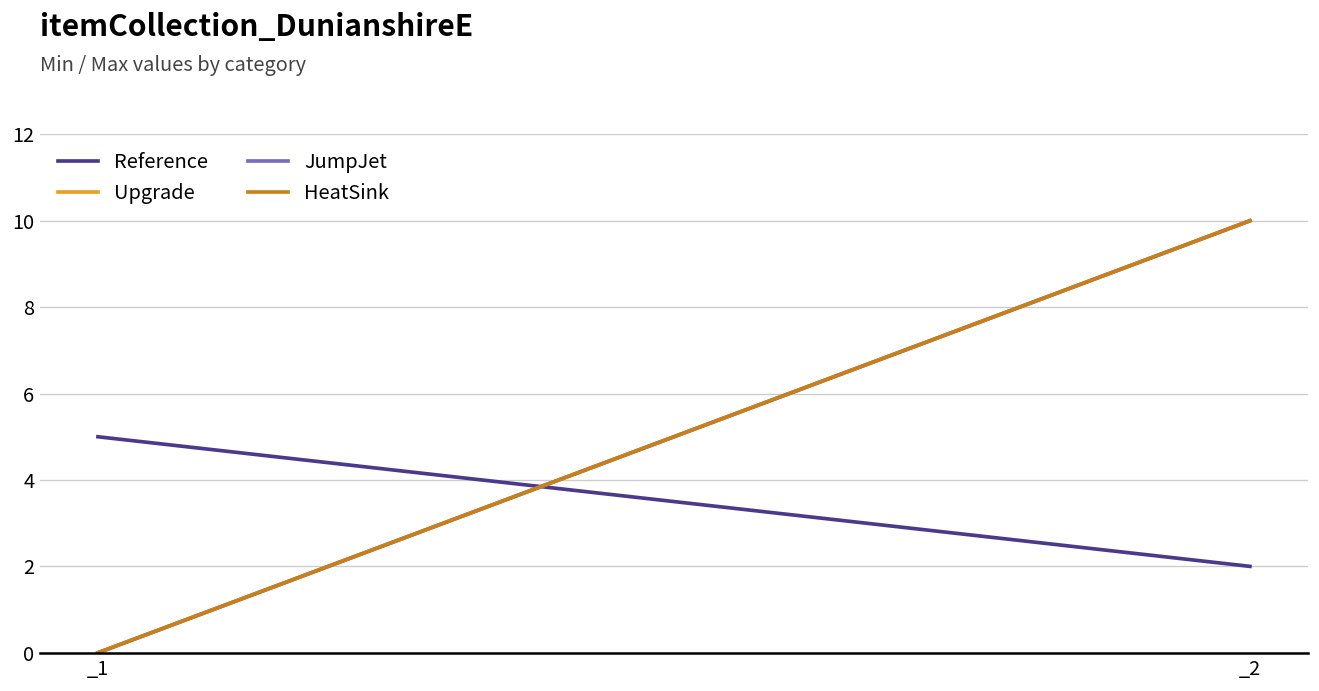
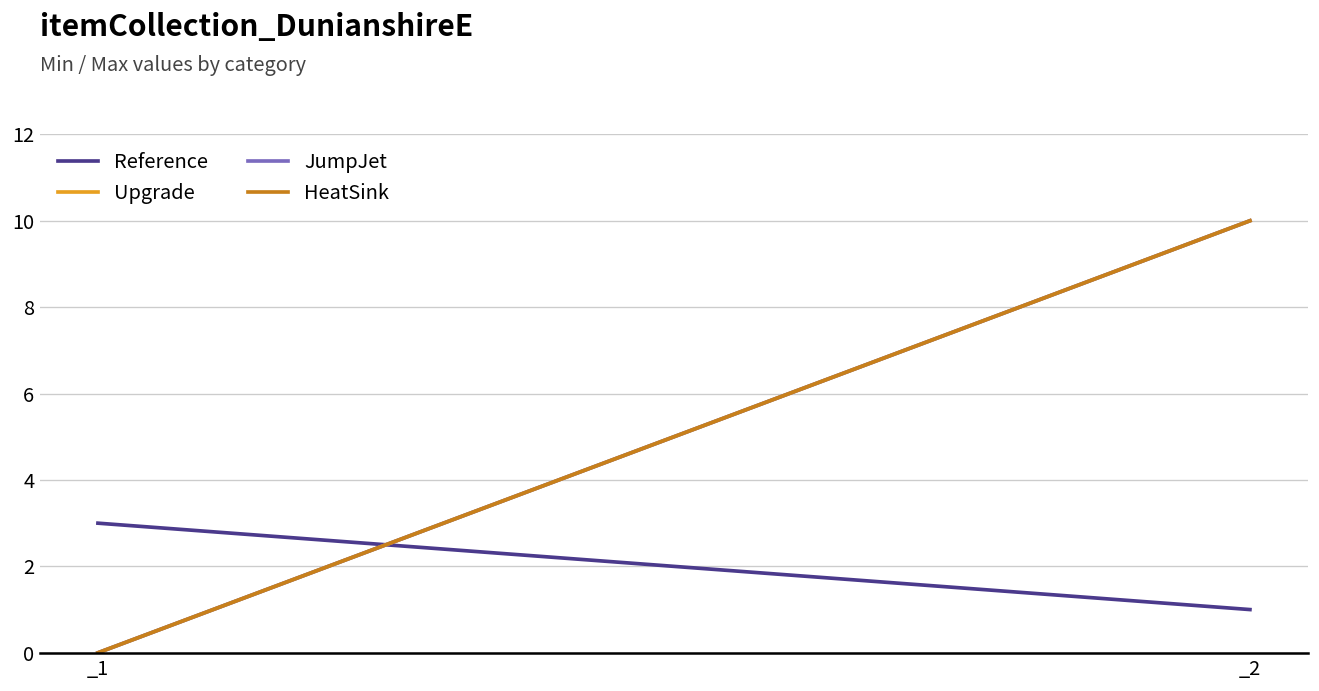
  {
    "Reference": {
-     "_1": 5,
-     "_2": 2
+     "_1": 3,
+     "_2": 1
    },
    "HeatSink": {
      "_1": 0,
      "_2": 10
    }
  }
